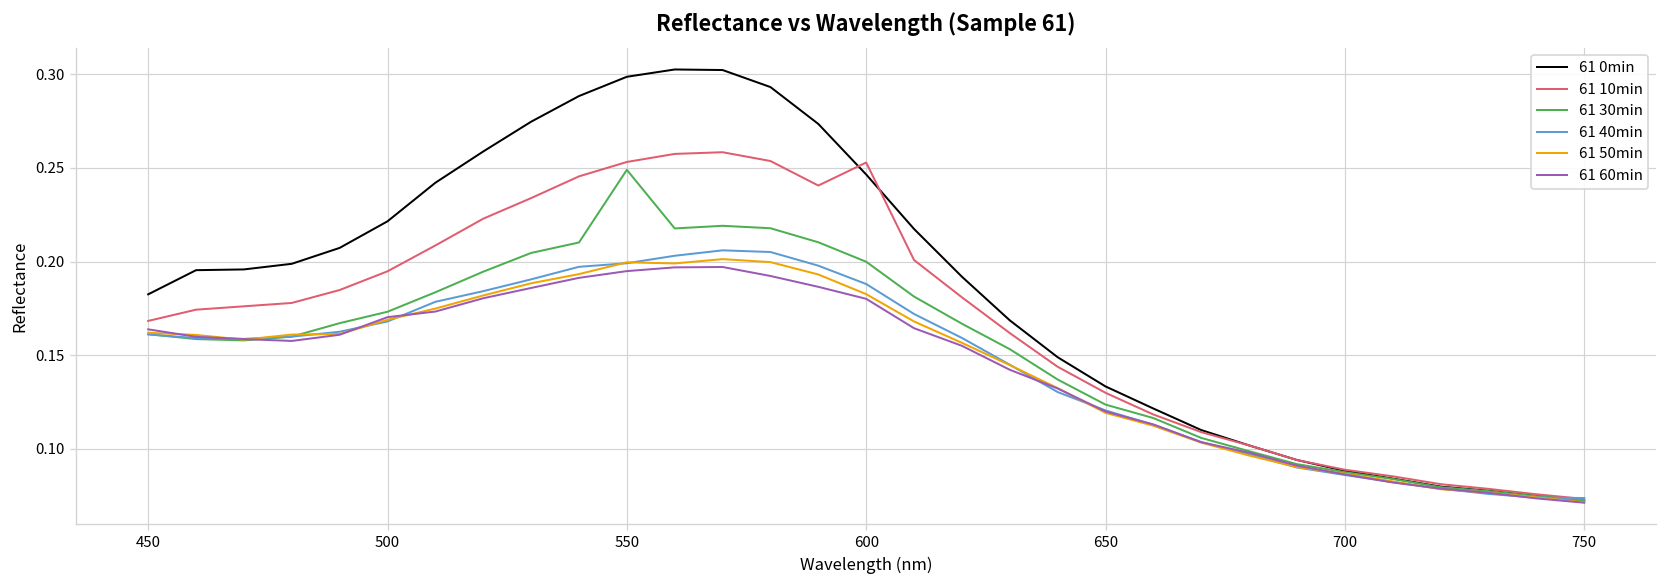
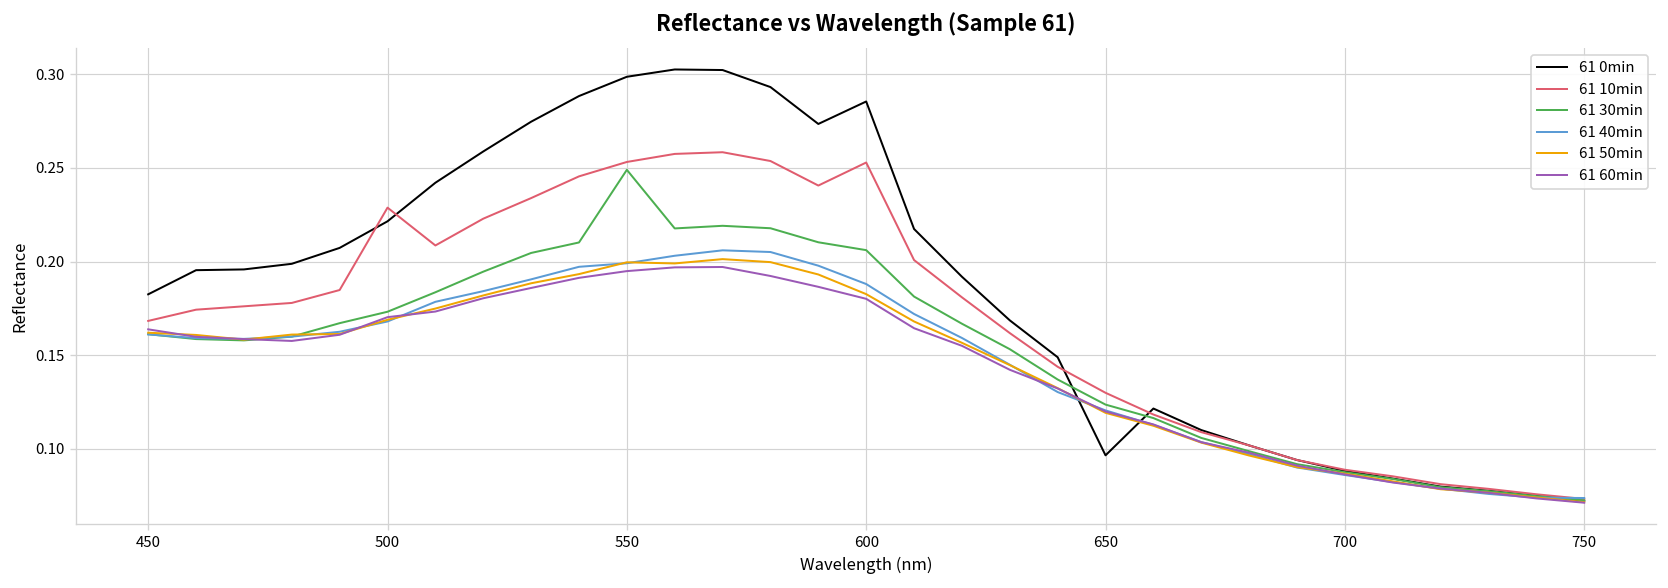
  {
    "61 0min": {
      "450": 0.183,
      "500": 0.222,
      "550": 0.299,
-     "600": 0.247,
-     "650": 0.133
+     "600": 0.286,
+     "650": 0.097
    },
    "61 10min": {
      "450": 0.168,
-     "500": 0.195,
+     "500": 0.229,
      "550": 0.253,
      "600": 0.253,
      "650": 0.130
    },
    "61 30min": {
      "500": 0.173,
      "550": 0.249,
-     "600": 0.200,
+     "600": 0.206,
      "650": 0.124
    },
    "61 40min": {
      "600": 0.188
    },
    "61 50min": {
      "600": 0.183
    },
    "61 60min": {
      "450": 0.164,
      "550": 0.195,
      "600": 0.180
    }
  }
